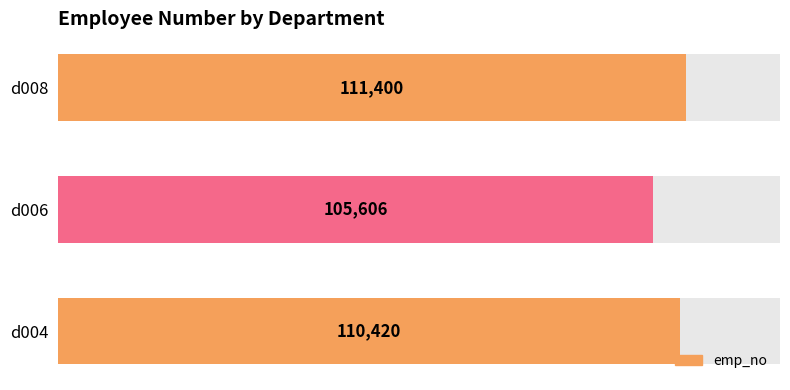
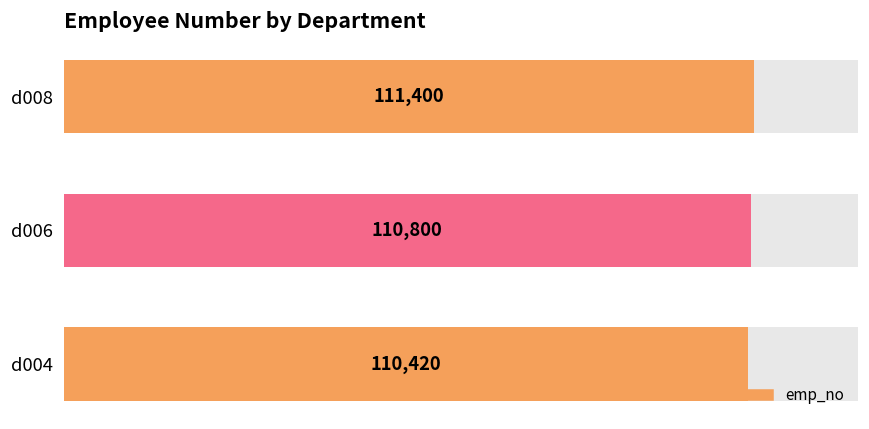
  {
    "emp_no": {
-     "d006": "105,606"
+     "d006": "110,800"
    }
  }
